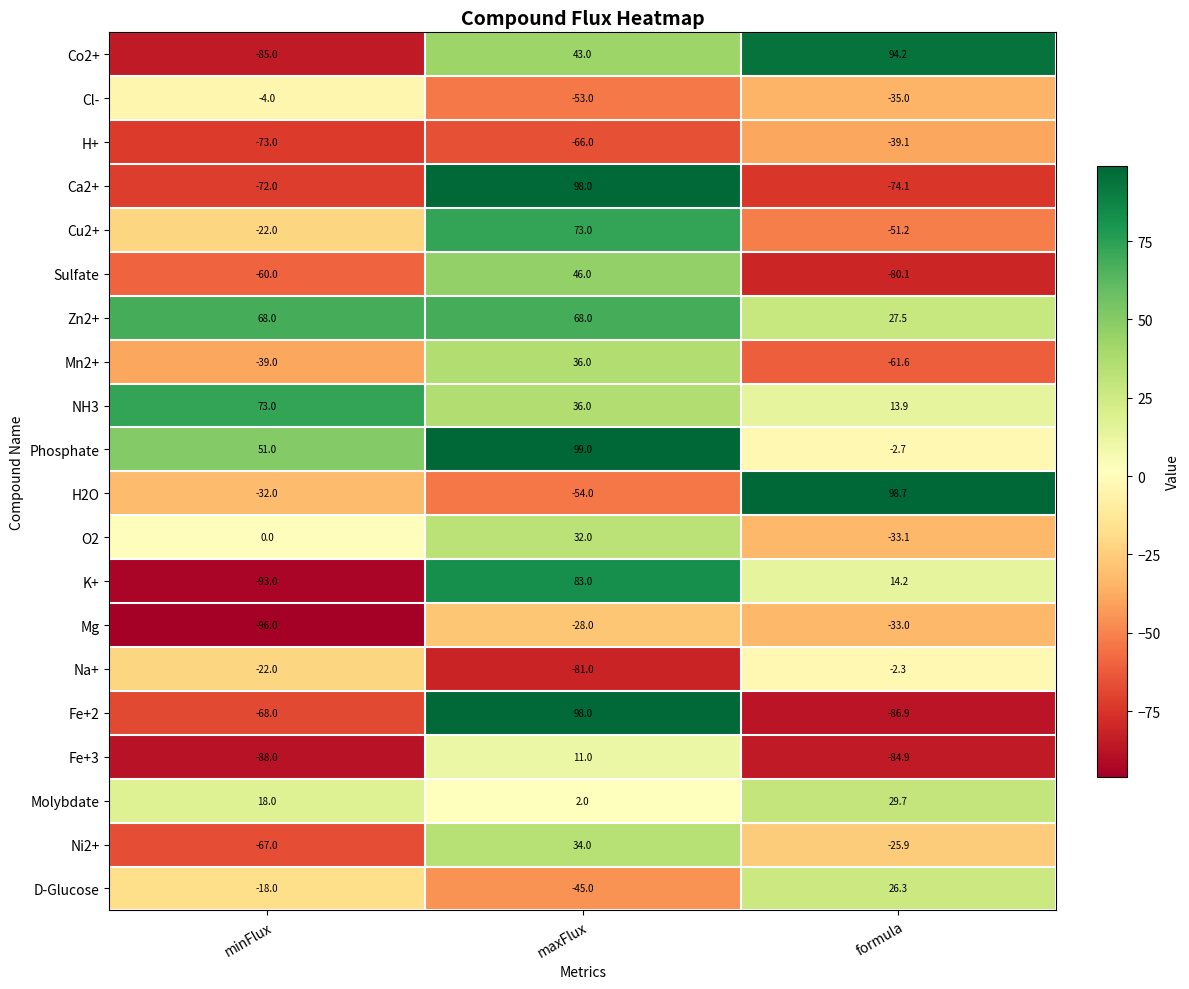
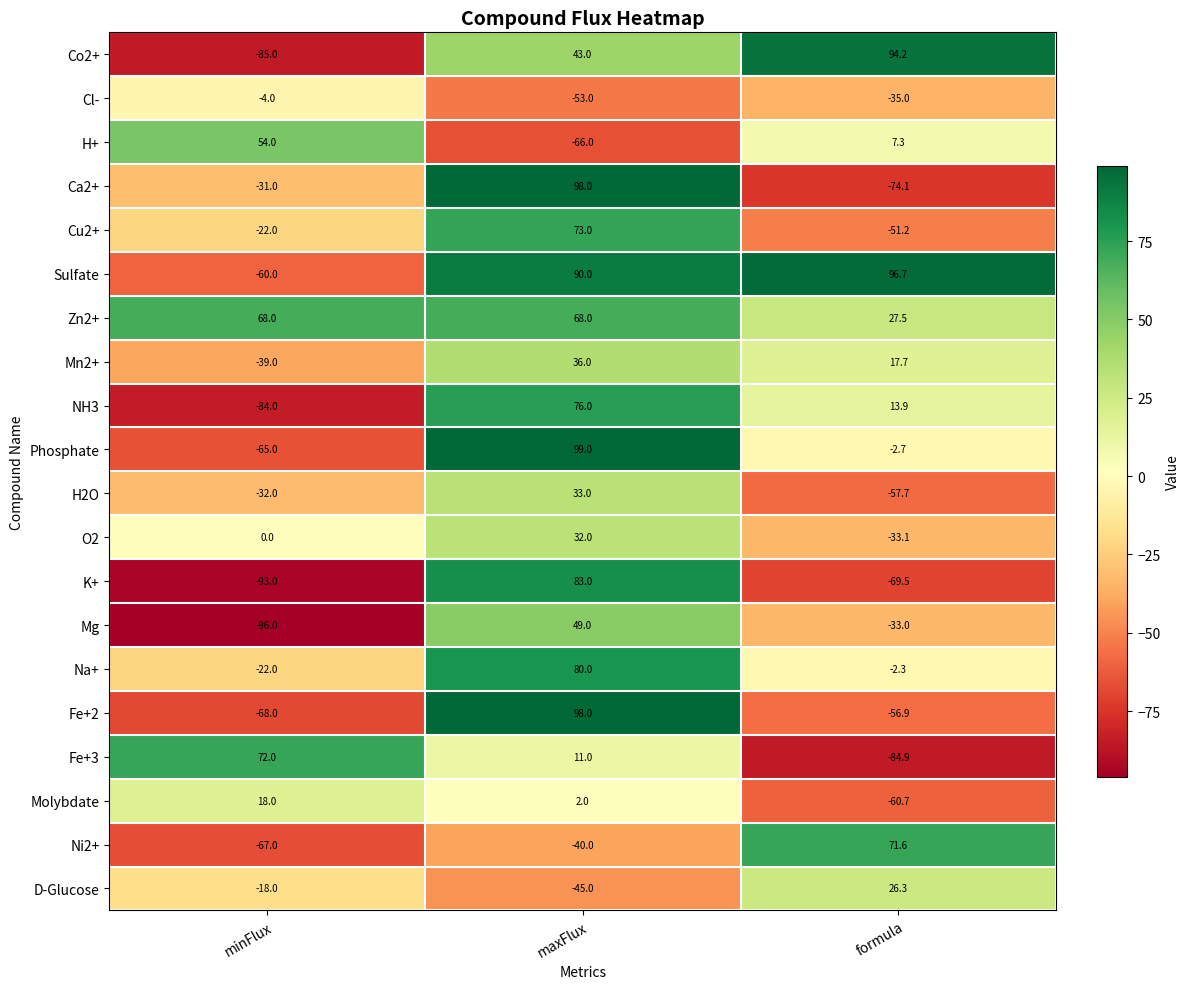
  {
    "Co2+": {
      "minFlux": -85.0,
      "maxFlux": 43.0,
      "formula": 94.2
    },
    "Cl-": {
      "minFlux": -4.0,
      "maxFlux": -53.0,
      "formula": -35.0
    },
    "H+": {
-     "minFlux": -73.0,
+     "minFlux": 54.0,
      "maxFlux": -66.0,
-     "formula": -39.1
+     "formula": 7.3
    },
    "Ca2+": {
-     "minFlux": -72.0,
+     "minFlux": -31.0,
      "maxFlux": 98.0,
      "formula": -74.1
    },
    "Cu2+": {
      "minFlux": -22.0,
      "maxFlux": 73.0,
      "formula": -51.2
    },
    "Sulfate": {
      "minFlux": -60.0,
-     "maxFlux": 46.0,
-     "formula": -80.1
+     "maxFlux": 90.0,
+     "formula": 96.7
    },
    "Zn2+": {
      "minFlux": 68.0,
      "maxFlux": 68.0,
      "formula": 27.5
    },
    "Mn2+": {
      "minFlux": -39.0,
      "maxFlux": 36.0,
-     "formula": -61.6
+     "formula": 17.7
    },
    "NH3": {
-     "minFlux": 73.0,
-     "maxFlux": 36.0,
+     "minFlux": -84.0,
+     "maxFlux": 76.0,
      "formula": 13.9
    },
    "Phosphate": {
-     "minFlux": 51.0,
+     "minFlux": -65.0,
      "maxFlux": 99.0,
      "formula": -2.7
    },
    "H2O": {
      "minFlux": -32.0,
-     "maxFlux": -54.0,
-     "formula": 98.7
+     "maxFlux": 33.0,
+     "formula": -57.7
    },
    "O2": {
      "minFlux": 0.0,
      "maxFlux": 32.0,
      "formula": -33.1
    },
    "K+": {
      "minFlux": -93.0,
      "maxFlux": 83.0,
-     "formula": 14.2
+     "formula": -69.5
    },
    "Mg": {
      "minFlux": -96.0,
-     "maxFlux": -28.0,
+     "maxFlux": 49.0,
      "formula": -33.0
    },
    "Na+": {
      "minFlux": -22.0,
-     "maxFlux": -81.0,
+     "maxFlux": 80.0,
      "formula": -2.3
    },
    "Fe+2": {
      "minFlux": -68.0,
      "maxFlux": 98.0,
-     "formula": -86.9
+     "formula": -56.9
    },
    "Fe+3": {
-     "minFlux": -88.0,
+     "minFlux": 72.0,
      "maxFlux": 11.0,
      "formula": -84.9
    },
    "Molybdate": {
      "minFlux": 18.0,
      "maxFlux": 2.0,
-     "formula": 29.7
+     "formula": -60.7
    },
    "Ni2+": {
      "minFlux": -67.0,
-     "maxFlux": 34.0,
-     "formula": -25.9
+     "maxFlux": -40.0,
+     "formula": 71.6
    },
    "D-Glucose": {
      "minFlux": -18.0,
      "maxFlux": -45.0,
      "formula": 26.3
    }
  }
